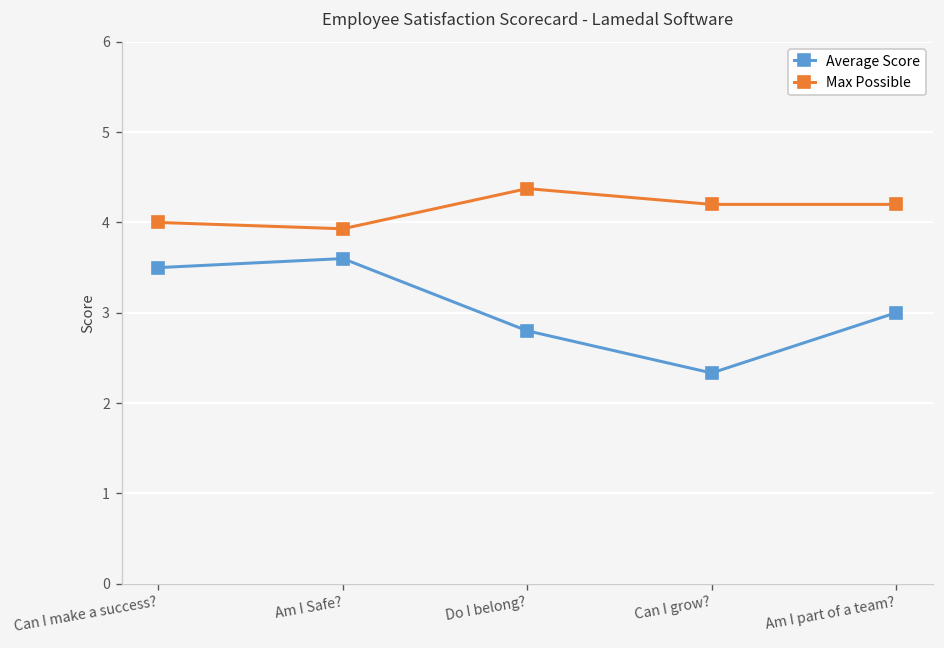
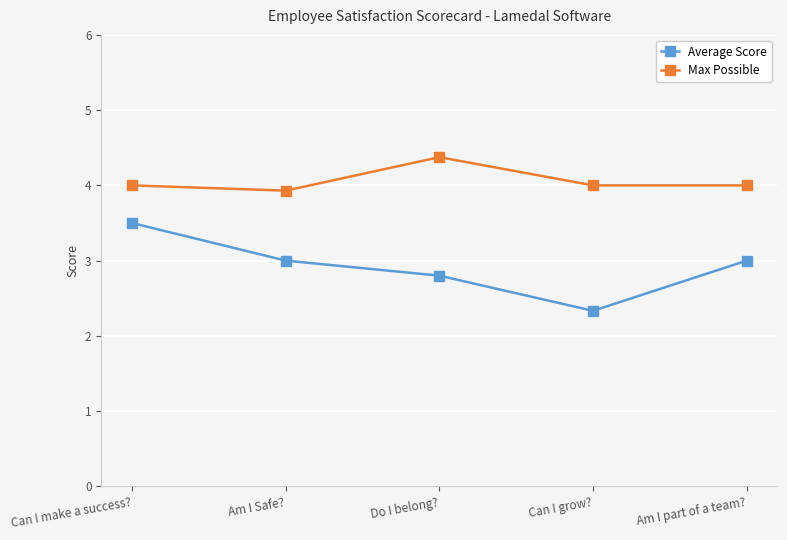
  {
    "Average Score": {
      "Can I make a success?": 3.5,
-     "Am I Safe?": 3.6,
+     "Am I Safe?": 3.0,
      "Do I belong?": 2.8,
      "Can I grow?": 2.3,
      "Am I part of a team?": 3.0
    },
    "Max Possible": {
      "Can I make a success?": 4.0,
      "Am I Safe?": 3.9,
      "Do I belong?": 4.4,
-     "Can I grow?": 4.2,
-     "Am I part of a team?": 4.2
+     "Can I grow?": 4.0,
+     "Am I part of a team?": 4.0
    }
  }
